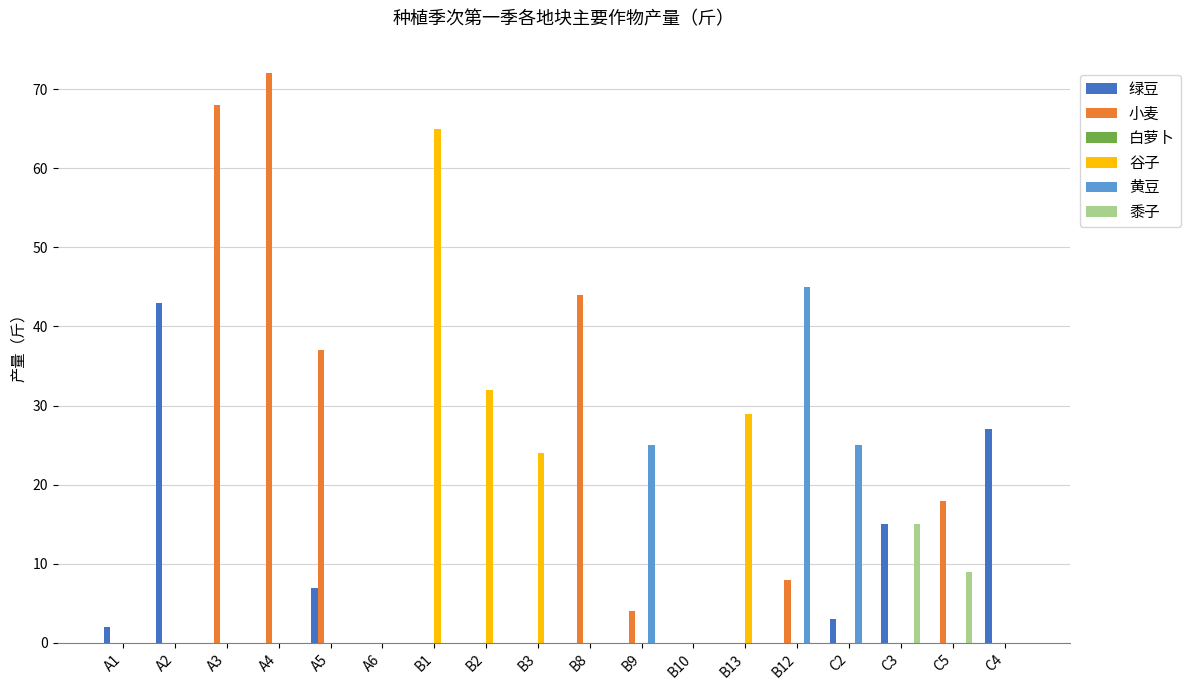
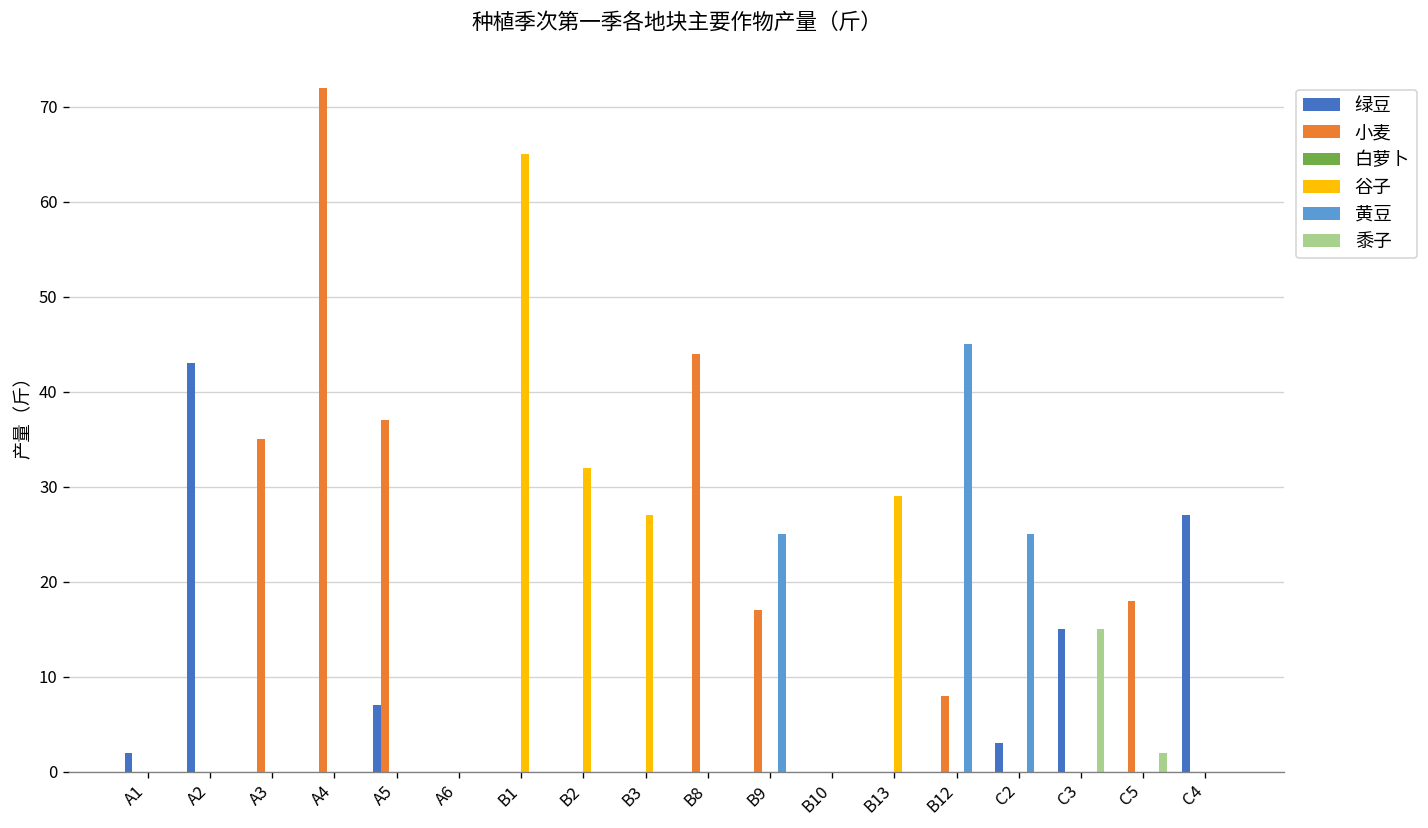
  {
    "小麦": {
      "A1": 0,
      "A2": 0,
-     "A3": 68,
+     "A3": 35,
      "A4": 72,
      "A5": 37,
      "A6": 0,
      "B1": 0,
      "B2": 0,
      "B3": 0,
      "B8": 44,
-     "B9": 4,
+     "B9": 17,
      "B10": 0,
      "B13": 0,
      "B12": 8,
      "C2": 0,
      "C3": 0,
      "C5": 18,
      "C4": 0
    },
    "白萝卜": {
      "A1": 0,
      "A2": 0,
      "A3": 0,
      "A4": 0,
      "A5": 0,
      "A6": 0,
      "B1": 0,
      "B2": 0,
      "B3": 0,
      "B8": 0,
      "B9": 0,
      "B10": 0,
      "B13": 0,
      "B12": 0,
      "C2": 0,
      "C3": 0,
      "C5": 0,
      "C4": 0
    },
    "谷子": {
      "A1": 0,
      "A2": 0,
      "A3": 0,
      "A4": 0,
      "A5": 0,
      "A6": 0,
      "B1": 65,
      "B2": 32,
-     "B3": 24,
+     "B3": 27,
      "B8": 0,
      "B9": 0,
      "B10": 0,
      "B13": 29,
      "B12": 0,
      "C2": 0,
      "C3": 0,
      "C5": 0,
      "C4": 0
    },
    "黍子": {
      "A1": 0,
      "A2": 0,
      "A3": 0,
      "A4": 0,
      "A5": 0,
      "A6": 0,
      "B1": 0,
      "B2": 0,
      "B3": 0,
      "B8": 0,
      "B9": 0,
      "B10": 0,
      "B13": 0,
      "B12": 0,
      "C2": 0,
      "C3": 15,
-     "C5": 9,
+     "C5": 2,
      "C4": 0
    }
  }
